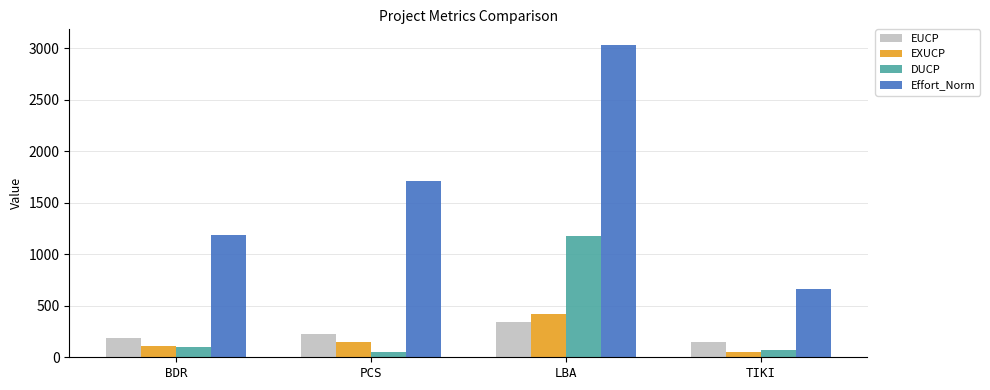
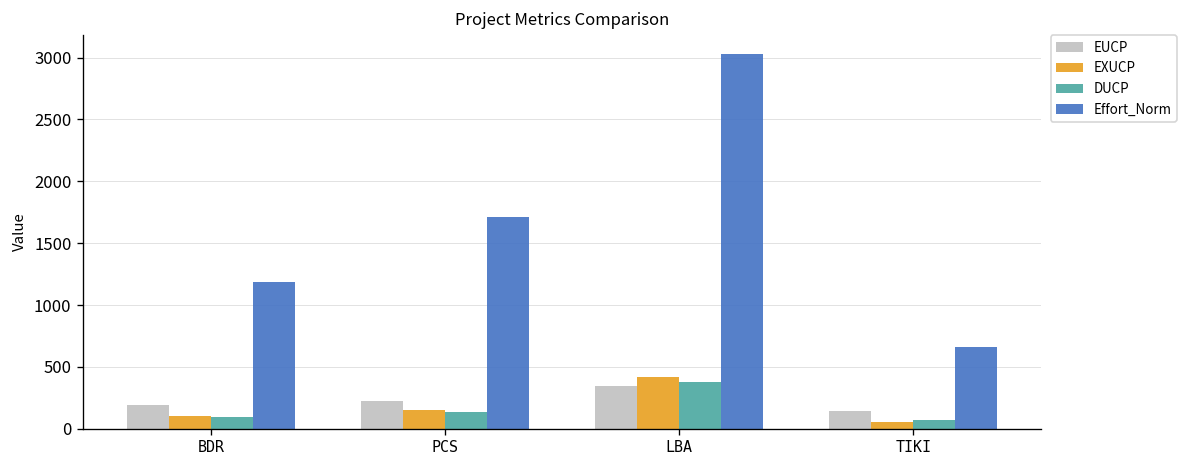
  {
    "EUCP": {
      "BDR": 190,
      "PCS": 230,
      "LBA": 340,
      "TIKI": 140
    },
    "EXUCP": {
      "BDR": 100,
      "PCS": 150,
      "LBA": 420,
      "TIKI": 50
    },
    "DUCP": {
      "BDR": 100,
-     "PCS": 50,
-     "LBA": 1170,
+     "PCS": 140,
+     "LBA": 380,
      "TIKI": 70
    },
    "Effort_Norm": {
      "BDR": 1190,
      "PCS": 1710,
      "LBA": 3030,
      "TIKI": 660
    }
  }
